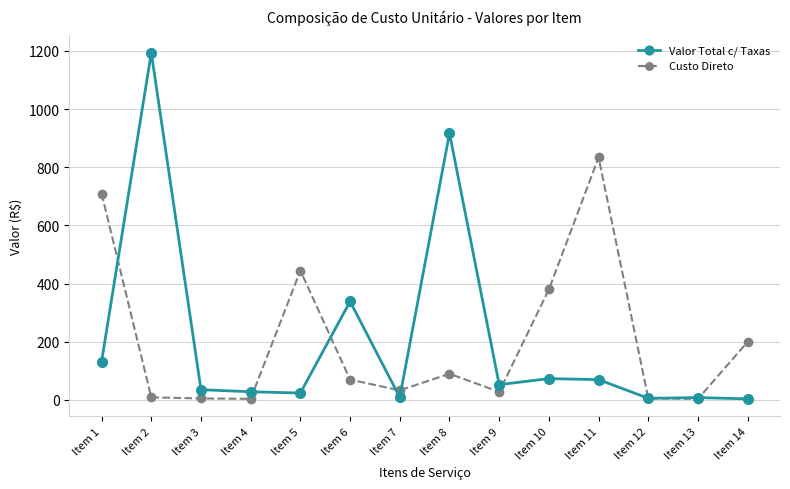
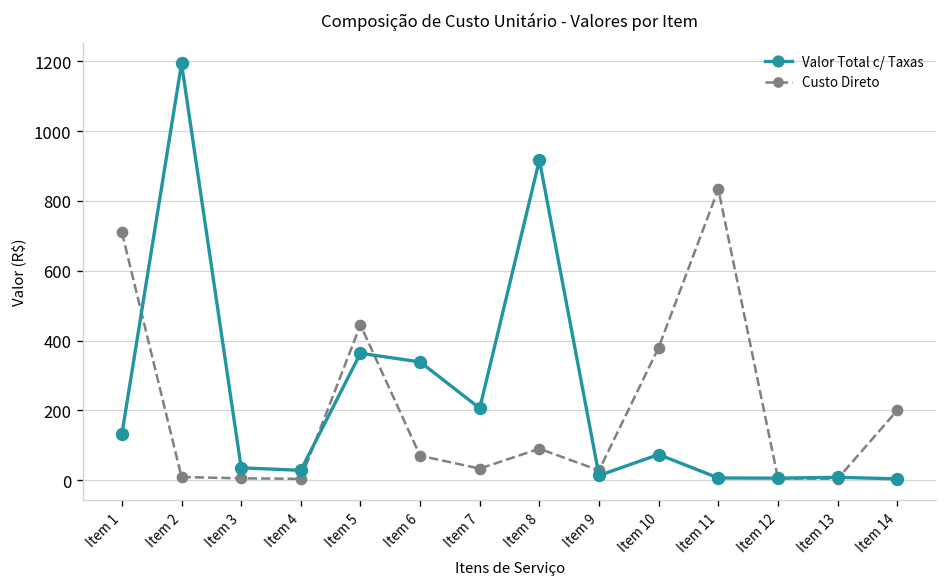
  {
    "Valor Total c/ Taxas": {
      "Item 1": 130,
      "Item 2": 1190,
      "Item 3": 40,
      "Item 4": 30,
-     "Item 5": 20,
+     "Item 5": 360,
      "Item 6": 340,
-     "Item 7": 10,
+     "Item 7": 210,
      "Item 8": 920,
-     "Item 9": 50,
+     "Item 9": 10,
      "Item 10": 70,
-     "Item 11": 70,
+     "Item 11": 10,
      "Item 14": 0
    },
    "Custo Direto": {
      "Item 1": 710,
      "Item 2": 10,
      "Item 3": 10,
      "Item 4": 0,
      "Item 5": 440,
      "Item 6": 70,
      "Item 7": 30,
      "Item 8": 90,
      "Item 9": 30,
      "Item 10": 380,
      "Item 11": 830,
      "Item 14": 200
    }
  }
